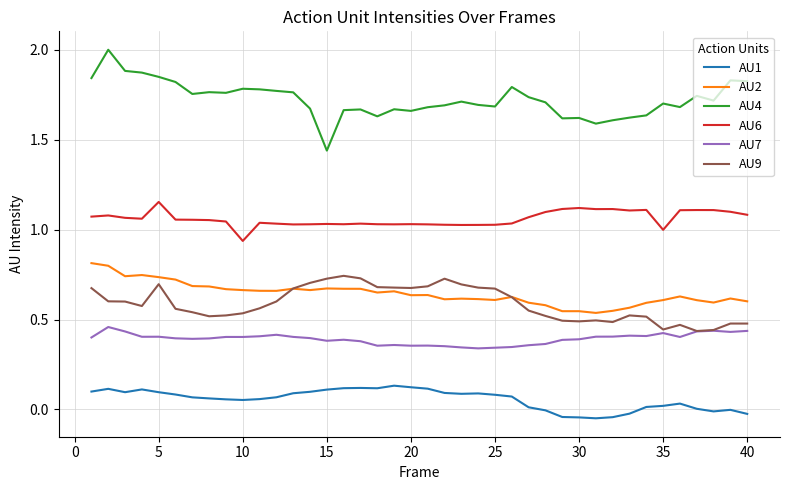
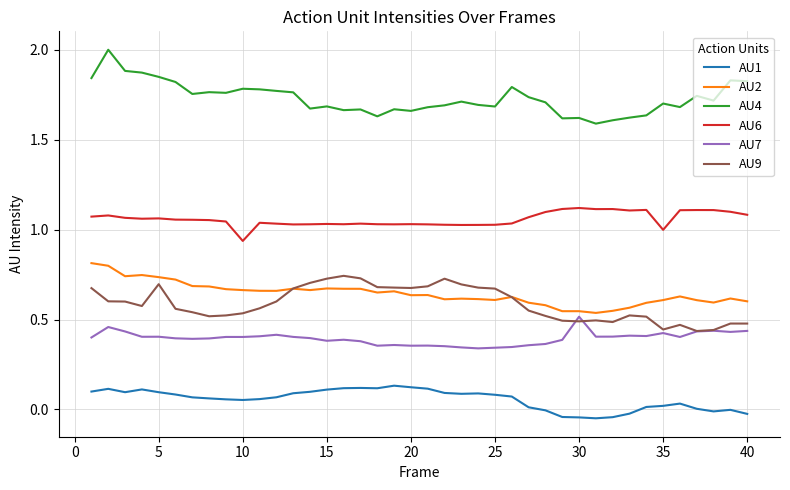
  {
    "AU1": {
      "5": 0.10,
      "10": 0.05,
      "15": 0.11,
      "20": 0.12,
      "25": 0.08,
      "30": -0.04,
      "35": 0.02,
      "40": -0.02
    },
    "AU2": {
      "5": 0.74,
      "10": 0.66,
      "15": 0.67,
      "20": 0.64,
      "25": 0.61,
      "30": 0.55,
      "35": 0.61,
      "40": 0.60
    },
    "AU4": {
      "5": 1.85,
      "10": 1.78,
-     "15": 1.44,
+     "15": 1.69,
      "20": 1.66,
      "25": 1.69,
      "30": 1.62,
      "35": 1.70
    },
    "AU6": {
-     "5": 1.15,
+     "5": 1.06,
      "10": 0.94,
      "15": 1.03,
      "20": 1.03,
      "25": 1.03,
      "30": 1.12,
      "35": 1.00,
      "40": 1.08
    },
    "AU7": {
      "5": 0.40,
      "10": 0.40,
      "15": 0.38,
      "20": 0.35,
      "25": 0.34,
-     "30": 0.39,
+     "30": 0.52,
      "35": 0.43,
      "40": 0.44
    },
    "AU9": {
      "5": 0.70,
      "10": 0.54,
      "15": 0.73,
      "20": 0.68,
      "25": 0.67,
      "30": 0.49,
      "35": 0.44,
      "40": 0.48
    }
  }
